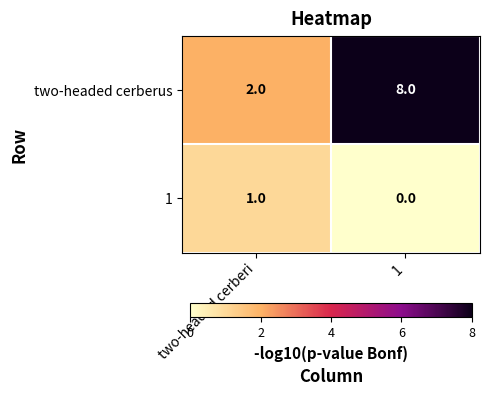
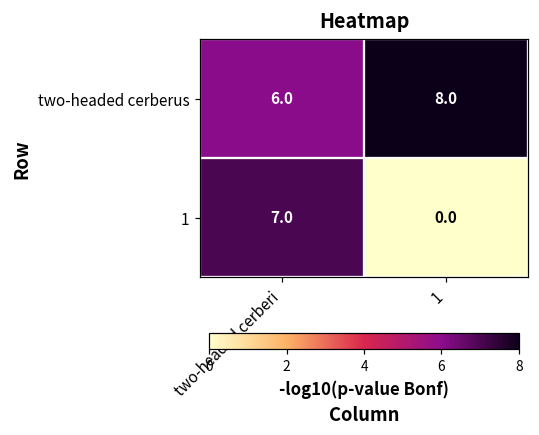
  {
    "two-headed cerberus": {
-     "two-headed cerberi": 2.0,
+     "two-headed cerberi": 6.0,
      "1": 8.0
    },
    "1": {
-     "two-headed cerberi": 1.0,
+     "two-headed cerberi": 7.0,
      "1": 0.0
    }
  }
